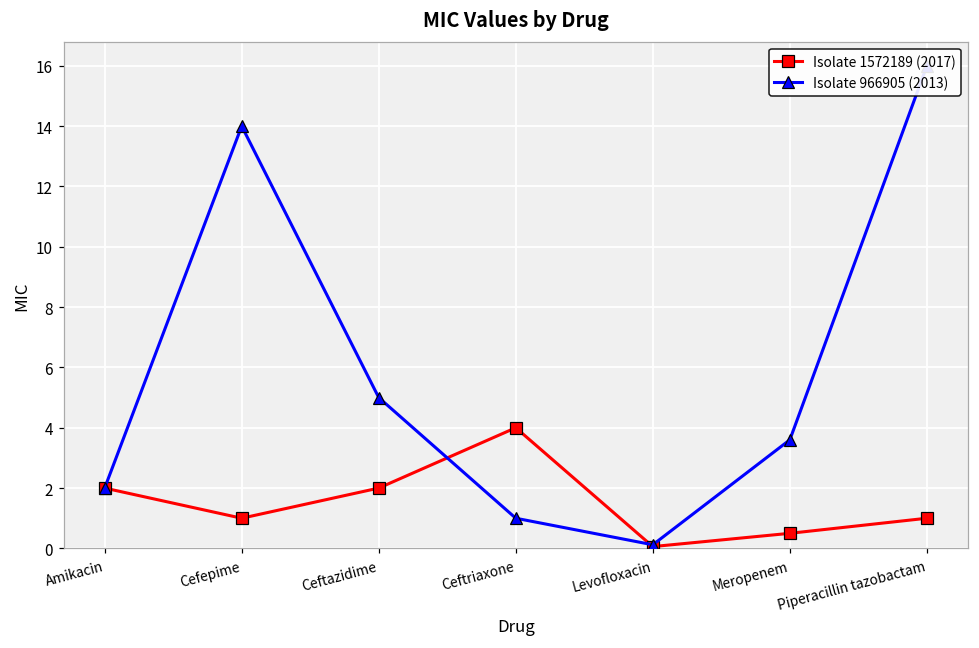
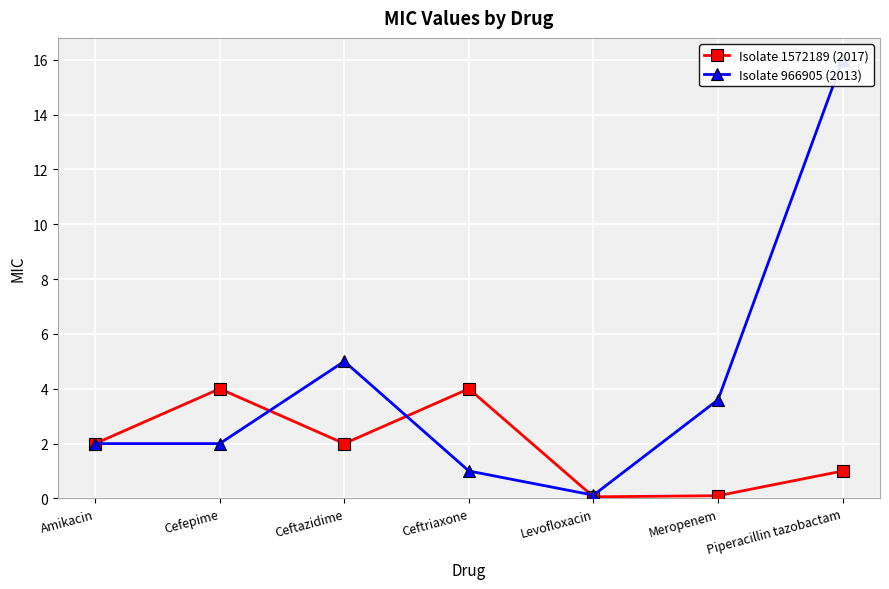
  {
    "Isolate 1572189 (2017)": {
-     "Cefepime": 1,
+     "Cefepime": 4,
      "Ceftazidime": 2.0,
      "Ceftriaxone": 4.0,
-     "Meropenem": 0.5,
+     "Meropenem": 0.1,
      "Piperacillin tazobactam": 1.0
    },
    "Isolate 966905 (2013)": {
-     "Cefepime": 14,
+     "Cefepime": 2,
      "Ceftazidime": 5,
      "Ceftriaxone": 1,
      "Meropenem": 3.6
    }
  }
